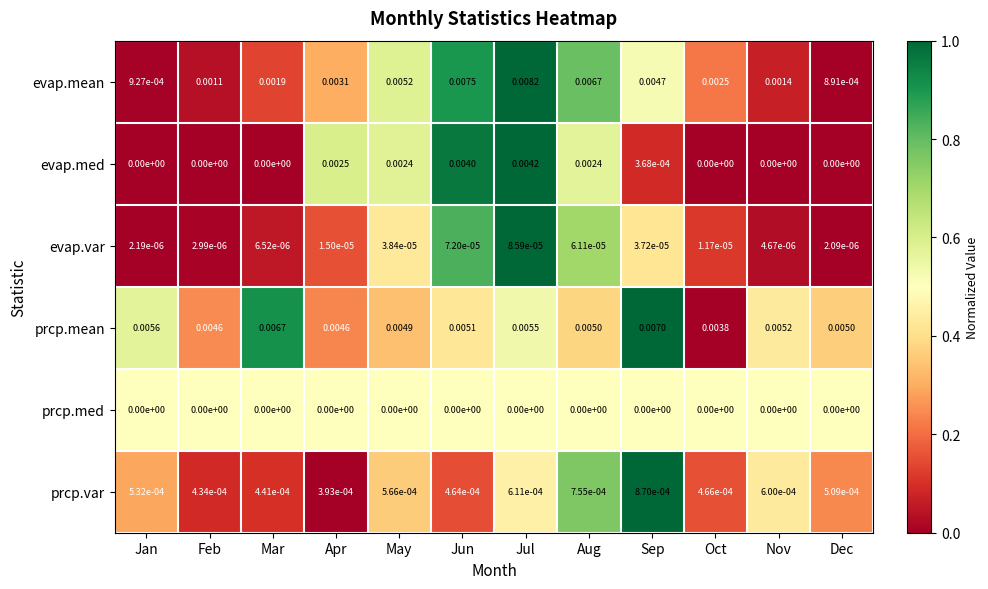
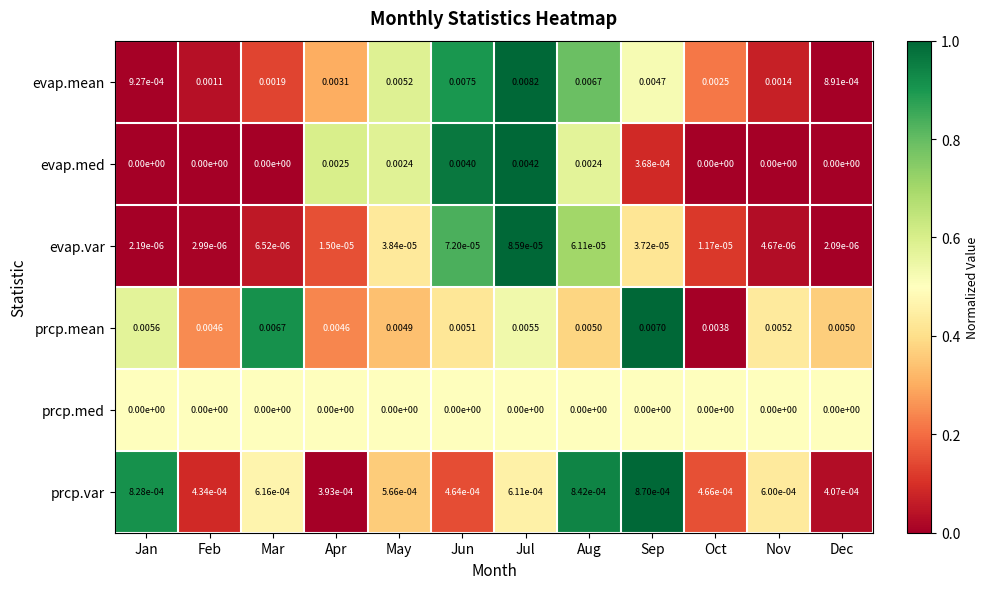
  {
    "evap.mean": {
      "Jan": "9.27e-04",
      "Feb": "0.0011",
      "Mar": "0.0019",
      "Apr": "0.0031",
      "May": "0.0052",
      "Jun": "0.0075",
      "Jul": "0.0082",
      "Aug": "0.0067",
      "Sep": "0.0047",
      "Oct": "0.0025",
      "Nov": "0.0014",
      "Dec": "8.91e-04"
    },
    "evap.med": {
      "Jan": "0.00e+00",
      "Feb": "0.00e+00",
      "Mar": "0.00e+00",
      "Apr": "0.0025",
      "May": "0.0024",
      "Jun": "0.0040",
      "Jul": "0.0042",
      "Aug": "0.0024",
      "Sep": "3.68e-04",
      "Oct": "0.00e+00",
      "Nov": "0.00e+00",
      "Dec": "0.00e+00"
    },
    "evap.var": {
      "Jan": "2.19e-06",
      "Feb": "2.99e-06",
      "Mar": "6.52e-06",
      "Apr": "1.50e-05",
      "May": "3.84e-05",
      "Jun": "7.20e-05",
      "Jul": "8.59e-05",
      "Aug": "6.11e-05",
      "Sep": "3.72e-05",
      "Oct": "1.17e-05",
      "Nov": "4.67e-06",
      "Dec": "2.09e-06"
    },
    "prcp.mean": {
      "Jan": "0.0056",
      "Feb": "0.0046",
      "Mar": "0.0067",
      "Apr": "0.0046",
      "May": "0.0049",
      "Jun": "0.0051",
      "Jul": "0.0055",
      "Aug": "0.0050",
      "Sep": "0.0070",
      "Oct": "0.0038",
      "Nov": "0.0052",
      "Dec": "0.0050"
    },
    "prcp.med": {
      "Jan": "0.00e+00",
      "Feb": "0.00e+00",
      "Mar": "0.00e+00",
      "Apr": "0.00e+00",
      "May": "0.00e+00",
      "Jun": "0.00e+00",
      "Jul": "0.00e+00",
      "Aug": "0.00e+00",
      "Sep": "0.00e+00",
      "Oct": "0.00e+00",
      "Nov": "0.00e+00",
      "Dec": "0.00e+00"
    },
    "prcp.var": {
-     "Jan": "5.32e-04",
+     "Jan": "8.28e-04",
      "Feb": "4.34e-04",
-     "Mar": "4.41e-04",
+     "Mar": "6.16e-04",
      "Apr": "3.93e-04",
      "May": "5.66e-04",
      "Jun": "4.64e-04",
      "Jul": "6.11e-04",
-     "Aug": "7.55e-04",
+     "Aug": "8.42e-04",
      "Sep": "8.70e-04",
      "Oct": "4.66e-04",
      "Nov": "6.00e-04",
-     "Dec": "5.09e-04"
+     "Dec": "4.07e-04"
    }
  }
